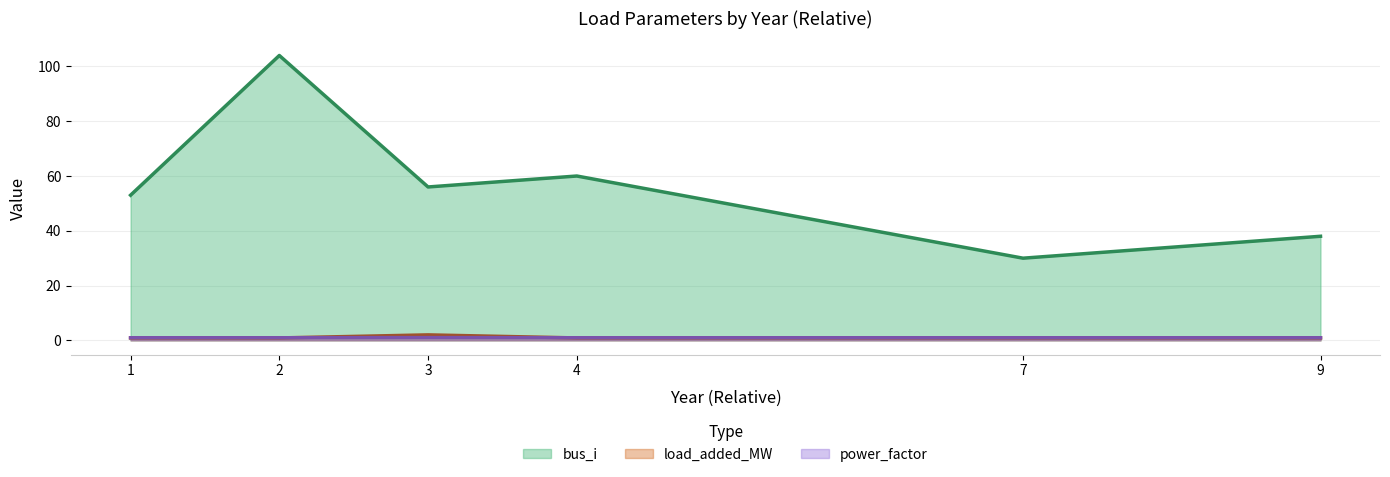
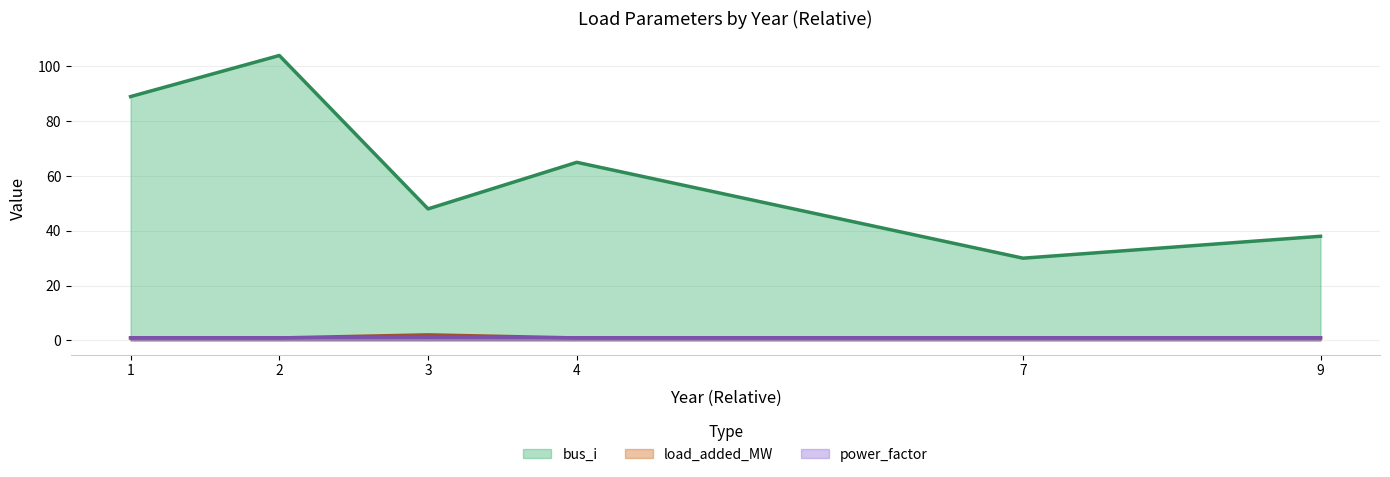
  {
    "bus_i": {
-     "1": 53,
+     "1": 89,
      "2": 104,
-     "3": 56,
-     "4": 60,
+     "3": 48,
+     "4": 65,
      "7": 30,
      "9": 38
    },
    "load_added_MW": {
      "3": 2
    },
    "power_factor": {
      "3": 1
    }
  }
